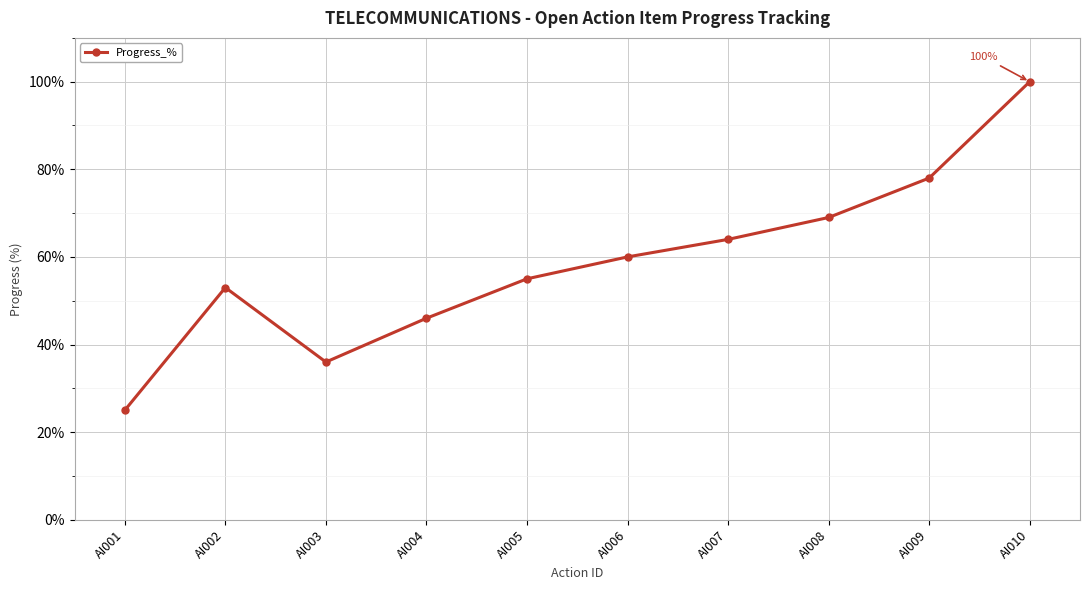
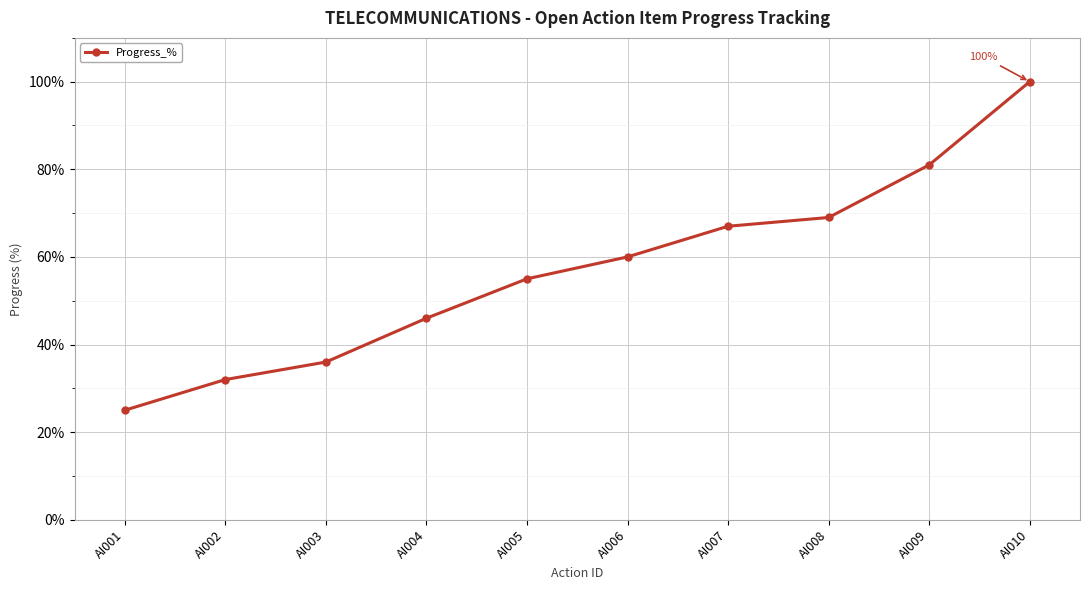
  {
    "AI001": "25%",
-   "AI002": "53%",
+   "AI002": "32%",
    "AI003": "36%",
    "AI004": "46%",
    "AI005": "55%",
    "AI006": "60%",
-   "AI007": "64%",
+   "AI007": "67%",
    "AI008": "69%",
-   "AI009": "78%"
+   "AI009": "81%"
  }
